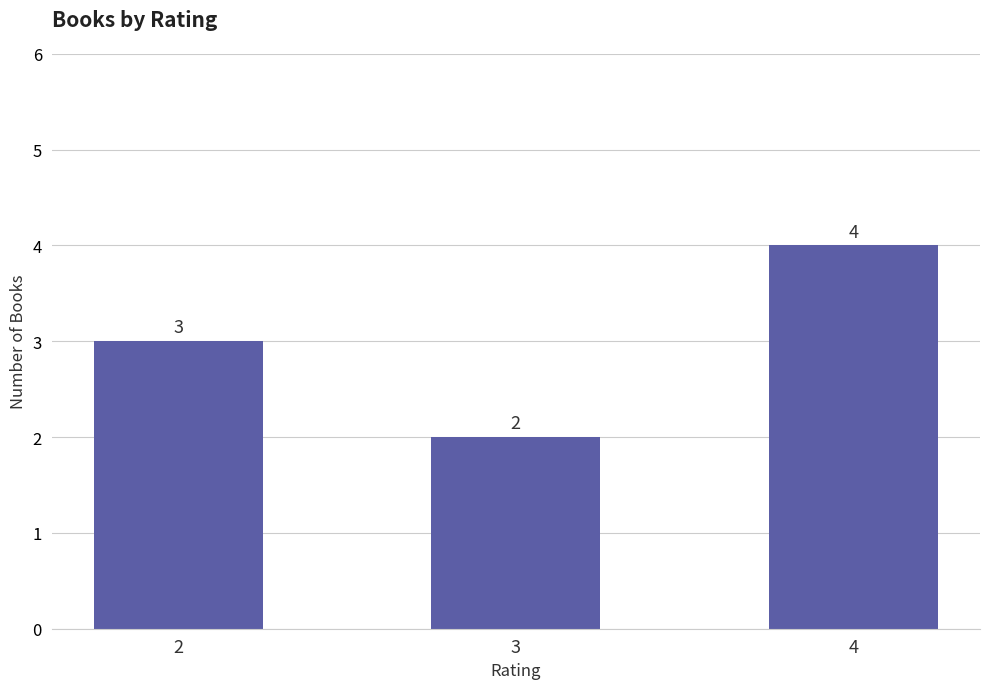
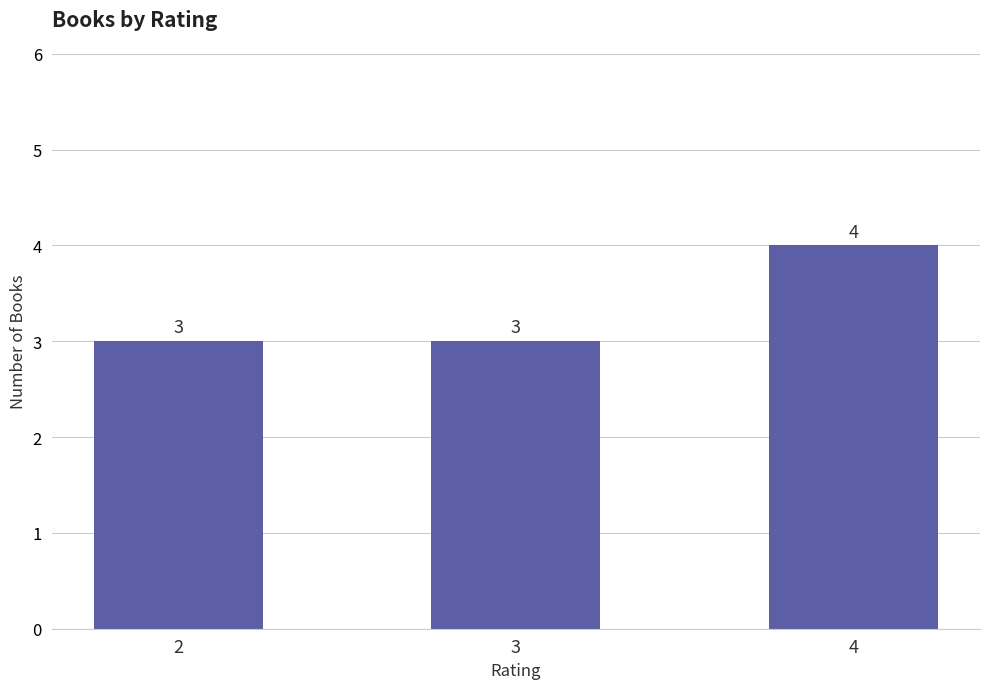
  {
    "2": 3,
-   "3": 2,
+   "3": 3,
    "4": 4
  }
